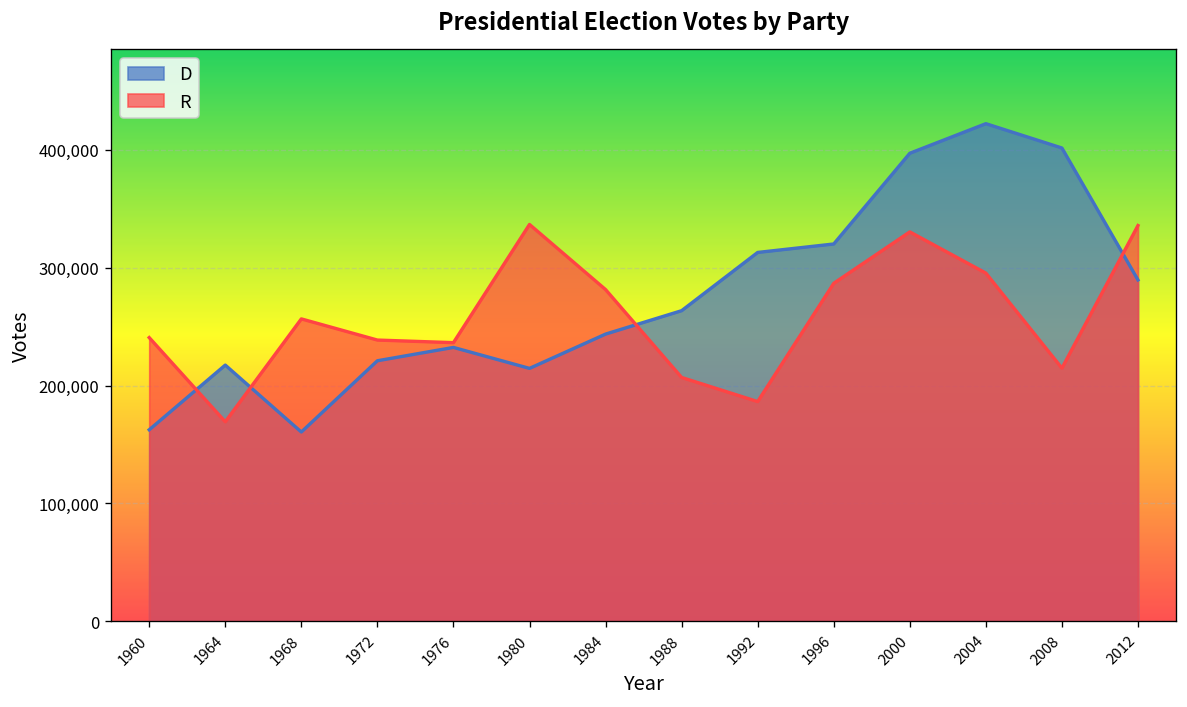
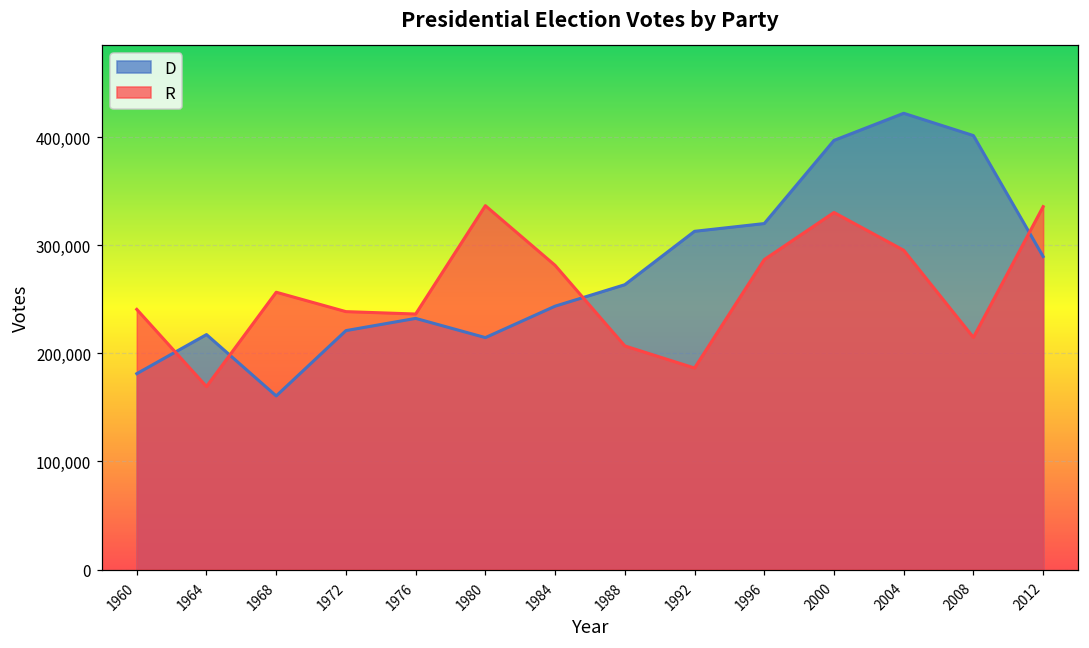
  {
    "D": {
-     "1960": "160,000",
+     "1960": "180,000",
      "1964": "220,000",
      "1968": "160,000",
      "1972": "220,000",
      "1976": "230,000",
      "1980": "210,000",
      "1984": "240,000",
      "1988": "260,000",
      "1992": "310,000",
      "1996": "320,000",
      "2000": "400,000",
      "2004": "420,000",
      "2008": "400,000",
      "2012": "290,000"
    },
    "R": {
      "1960": "240,000",
      "1964": "170,000",
      "1968": "260,000",
      "1972": "240,000",
      "1976": "240,000",
      "1980": "340,000",
      "1984": "280,000",
      "1988": "210,000",
      "1992": "190,000",
      "1996": "290,000",
      "2000": "330,000",
      "2004": "300,000",
      "2008": "210,000",
      "2012": "340,000"
    }
  }
